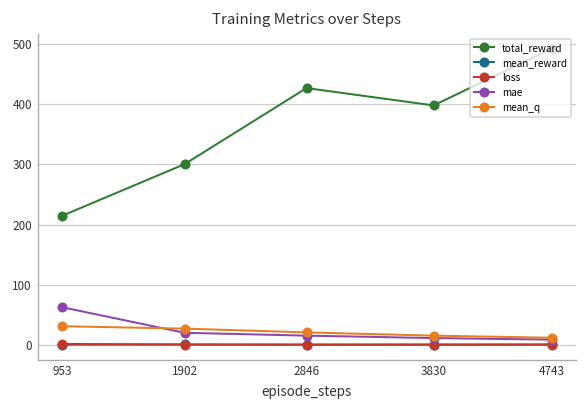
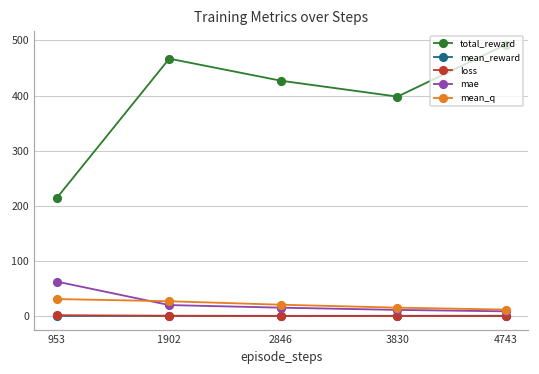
  {
    "total_reward": {
      "953": 210,
-     "1902": 300,
+     "1902": 470,
      "2846": 430,
      "3830": 400
    },
    "loss": {
      "953": 0,
      "1902": 0,
      "2846": 0,
      "3830": 0,
      "4743": 0
    },
    "mae": {
      "953": 60,
      "1902": 20,
      "2846": 20
    },
    "mean_q": {
      "953": 30,
      "1902": 30,
      "2846": 20
    }
  }
